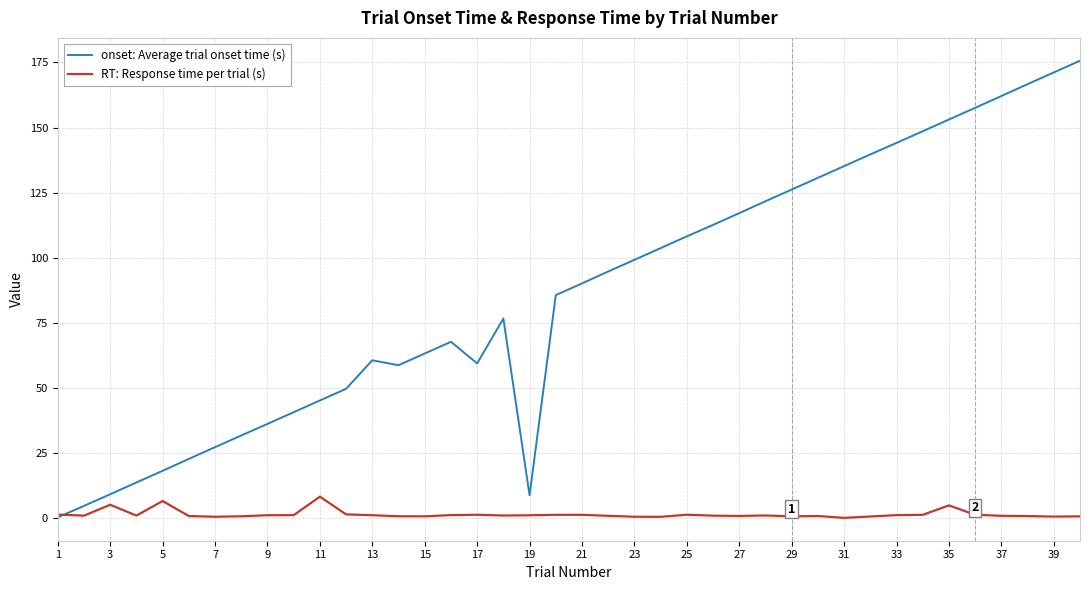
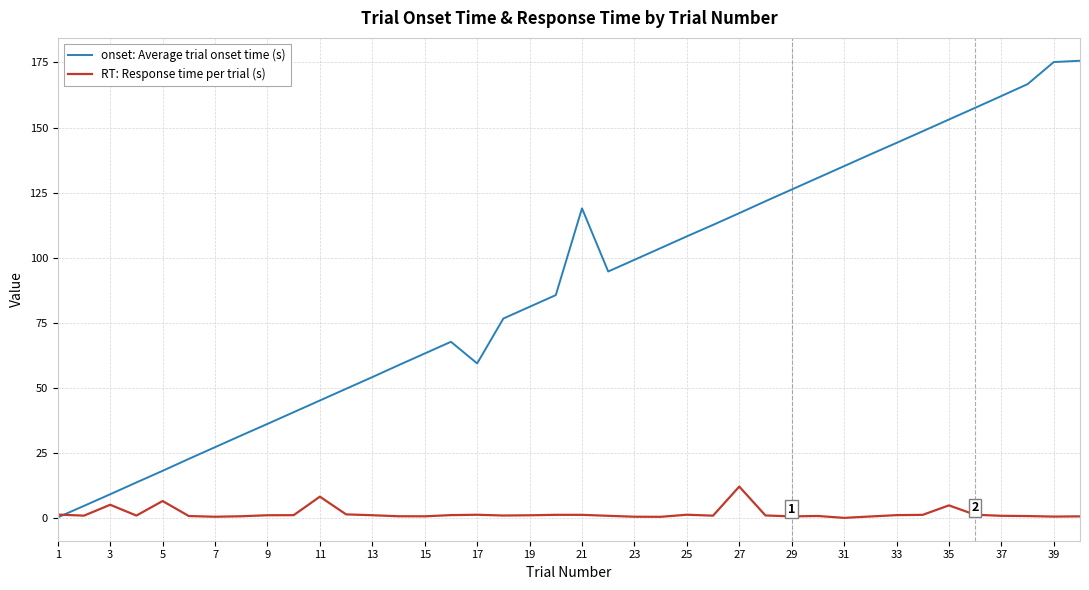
  {
    "onset: Average trial onset time (s)": {
      "1": 0,
      "3": 9,
      "5": 18,
      "7": 27,
      "9": 36,
      "11": 45,
-     "13": 61,
+     "13": 54,
      "15": 63,
      "17": 59,
-     "19": 9,
-     "21": 90,
+     "19": 81,
+     "21": 119,
      "23": 99,
      "25": 108,
      "27": 117,
      "29": 126,
      "31": 135,
      "33": 144,
      "35": 153,
      "37": 162,
-     "39": 171
+     "39": 175
    },
    "RT: Response time per trial (s)": {
      "1": 1,
      "3": 5,
      "5": 6,
      "7": 0,
      "9": 1,
      "11": 8,
      "13": 1,
      "15": 1,
      "17": 1,
      "19": 1,
      "21": 1,
      "23": 0,
      "25": 1,
-     "27": 1,
+     "27": 12,
      "31": 0,
      "33": 1,
      "35": 5,
      "37": 1,
      "39": 0
    }
  }
